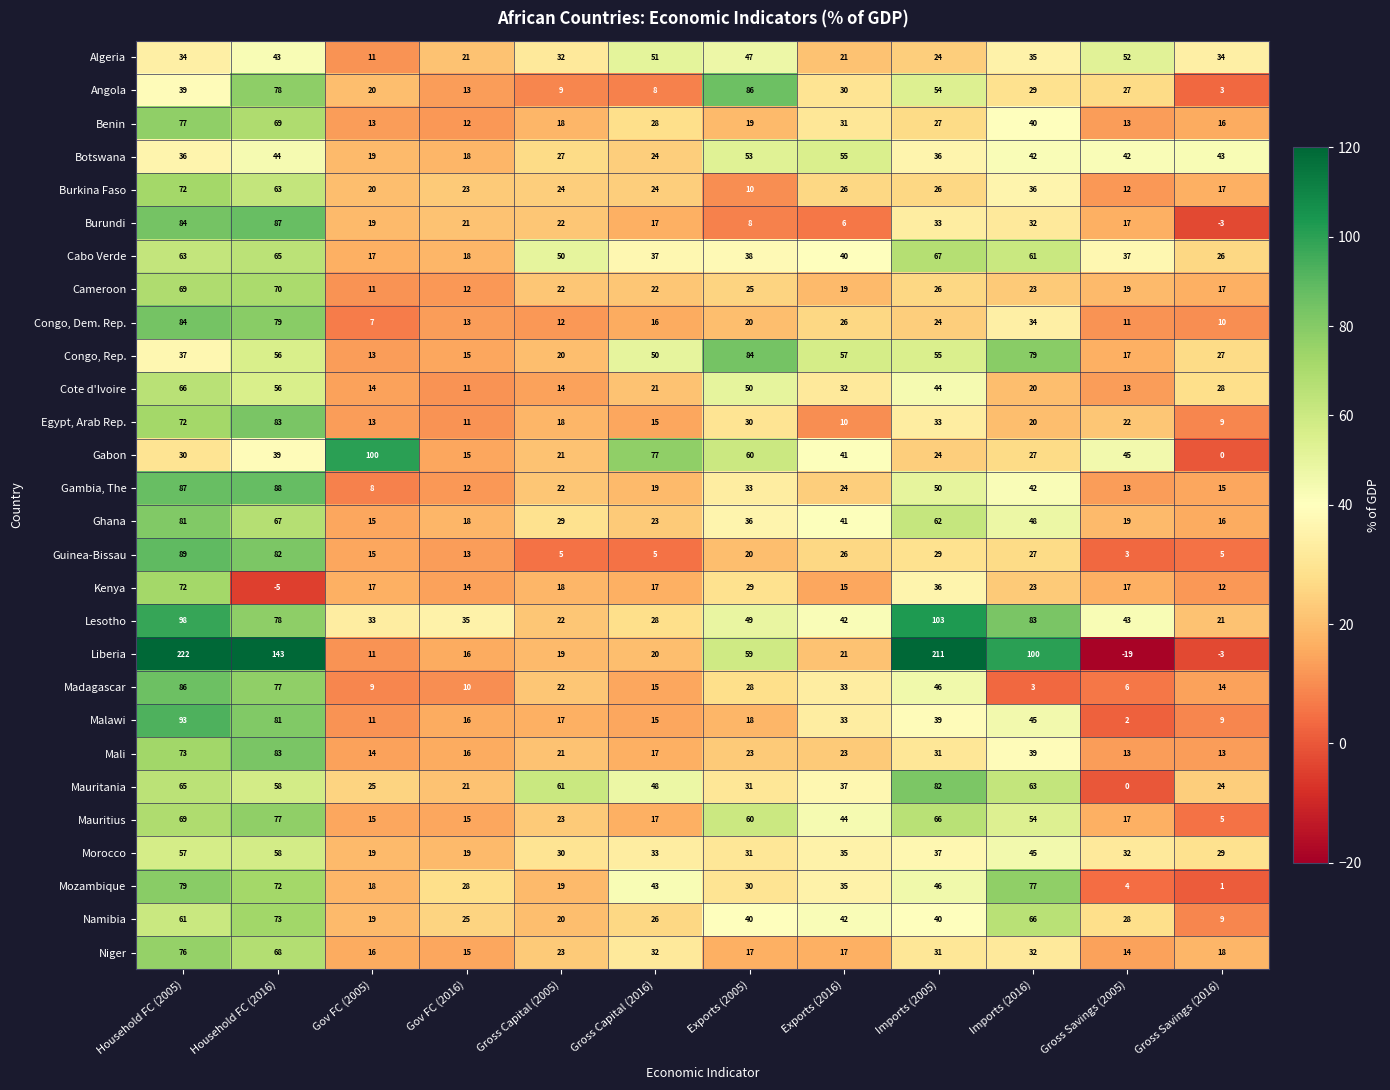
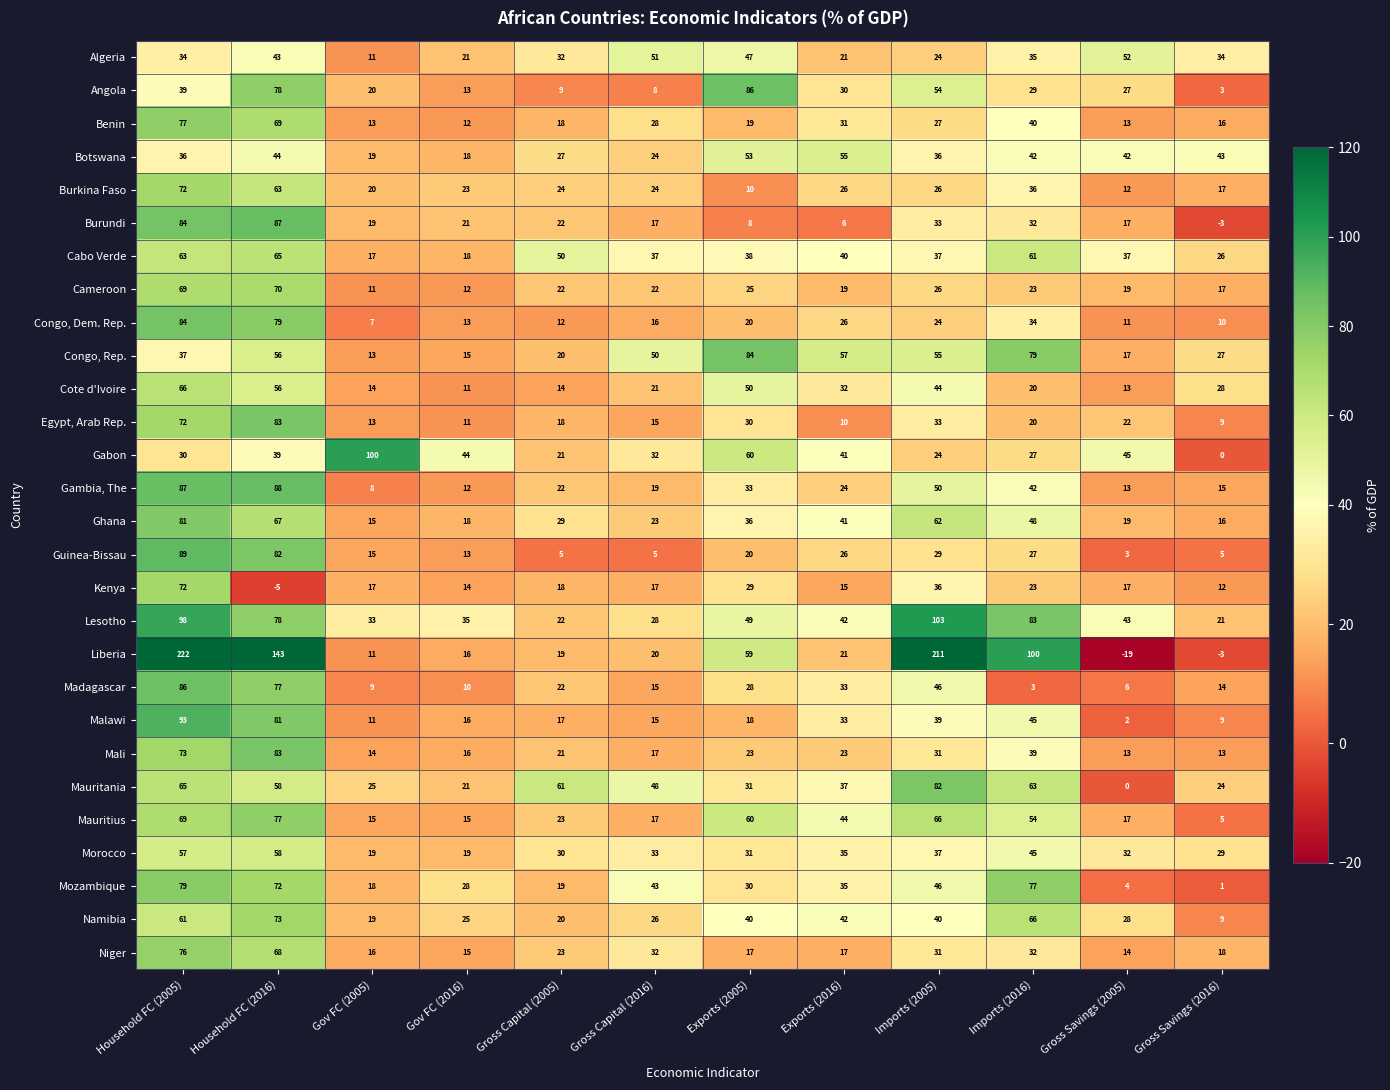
  {
    "Cabo Verde": {
      "Household FC (2005)": 63,
      "Household FC (2016)": 65,
      "Gov FC (2005)": 17,
      "Gov FC (2016)": 18,
      "Gross Capital (2005)": 50,
      "Gross Capital (2016)": 37,
      "Exports (2005)": 38,
      "Exports (2016)": 40,
-     "Imports (2005)": 67,
+     "Imports (2005)": 37,
      "Imports (2016)": 61,
      "Gross Savings (2005)": 37,
      "Gross Savings (2016)": 26
    },
    "Gabon": {
      "Household FC (2005)": 30,
      "Household FC (2016)": 39,
      "Gov FC (2005)": 100,
-     "Gov FC (2016)": 15,
+     "Gov FC (2016)": 44,
      "Gross Capital (2005)": 21,
-     "Gross Capital (2016)": 77,
+     "Gross Capital (2016)": 32,
      "Exports (2005)": 60,
      "Exports (2016)": 41,
      "Imports (2005)": 24,
      "Imports (2016)": 27,
      "Gross Savings (2005)": 45,
      "Gross Savings (2016)": 0
    }
  }
